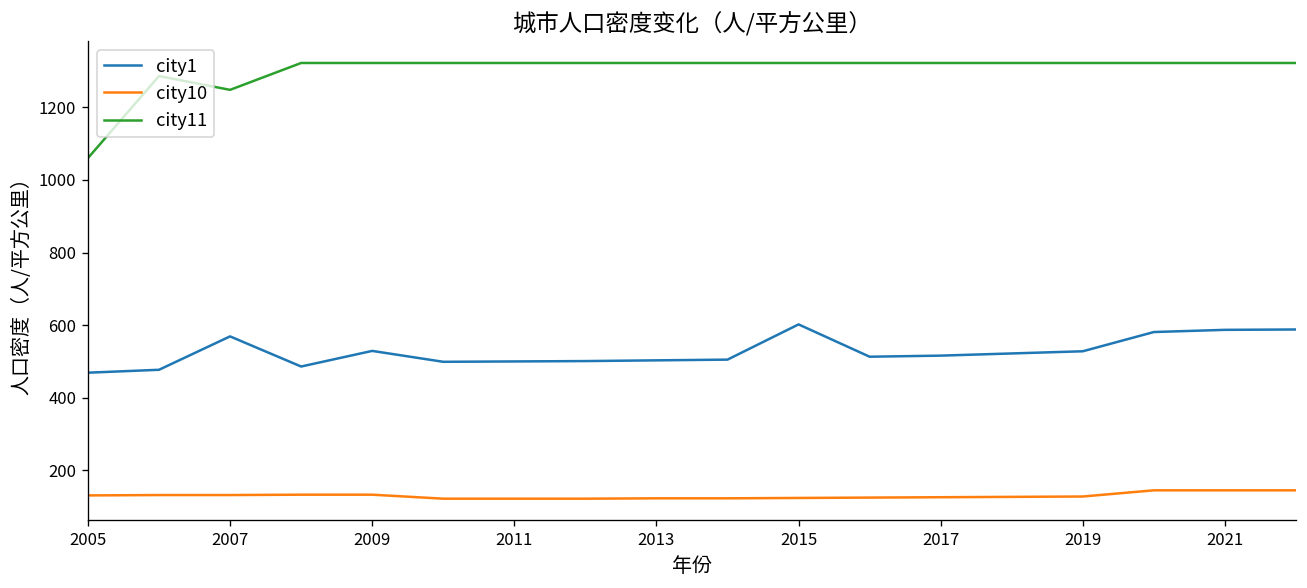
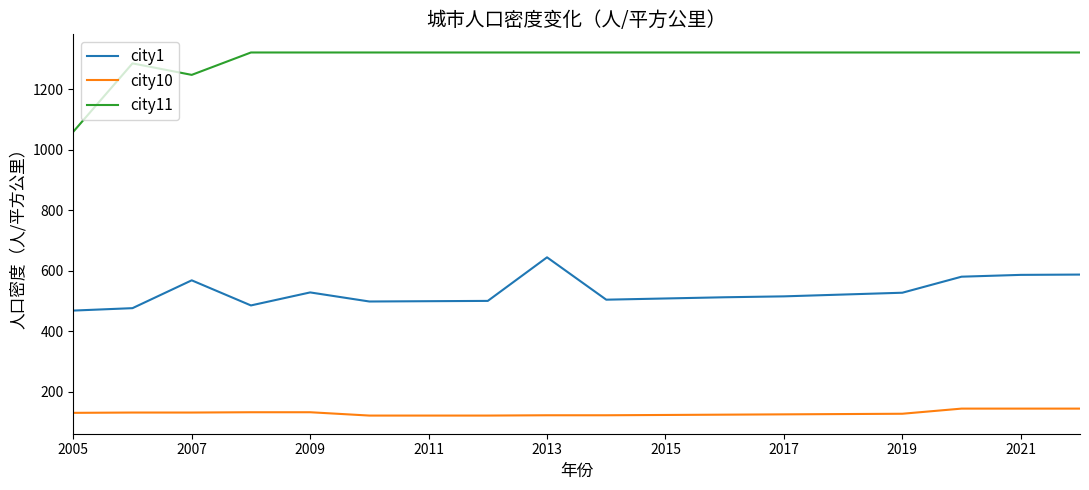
  {
    "city1": {
      "2005": 470,
      "2007": 570,
      "2009": 530,
      "2011": 500,
-     "2013": 500,
-     "2015": 600,
+     "2013": 650,
+     "2015": 510,
      "2017": 520,
      "2019": 530,
      "2021": 590
    },
    "city10": {
      "2005": 130,
      "2007": 130,
      "2009": 130,
      "2011": 120,
      "2013": 120,
      "2015": 120,
      "2017": 130,
      "2019": 130,
      "2021": 150
    },
    "city11": {
      "2005": 1060,
      "2007": 1250,
      "2009": 1320,
      "2011": 1320,
      "2013": 1320,
      "2015": 1320,
      "2017": 1320,
      "2019": 1320,
      "2021": 1320
    }
  }
